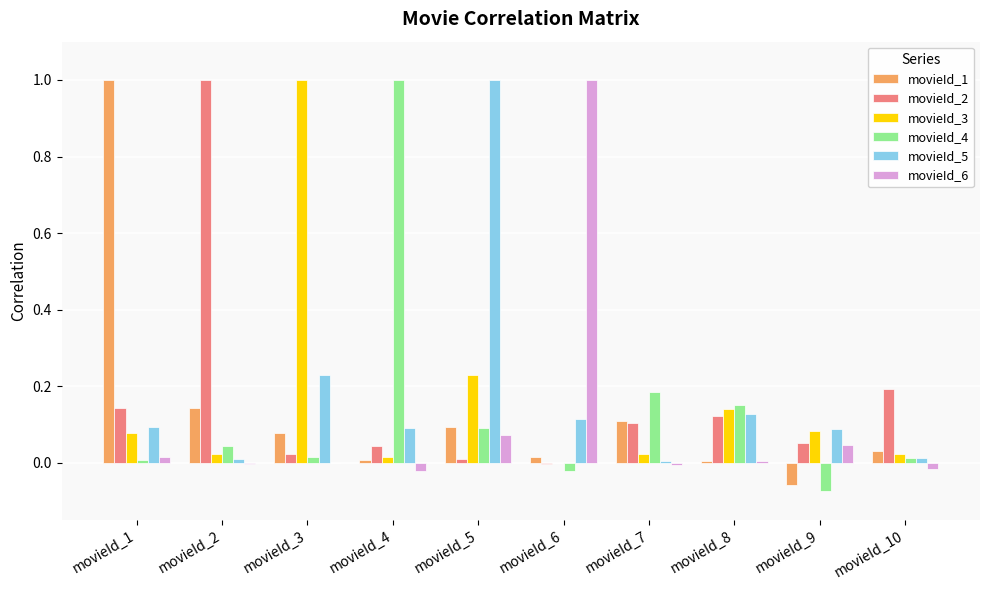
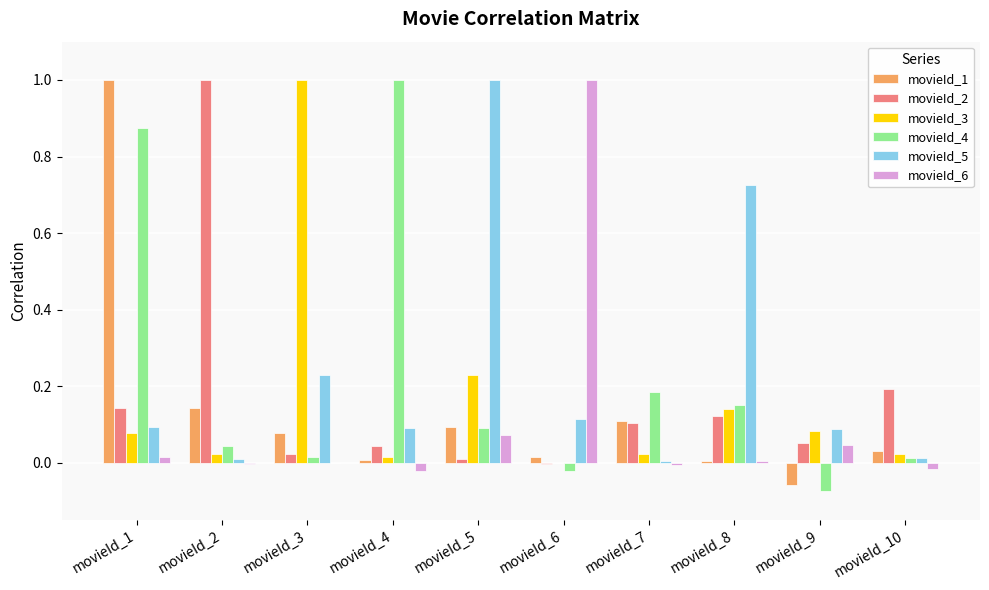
  {
    "movieId_3": {
      "movieId_1": 0.08,
      "movieId_2": 0.02,
      "movieId_3": 1.00,
      "movieId_4": 0.02,
      "movieId_5": 0.23,
      "movieId_7": 0.02,
      "movieId_8": 0.14,
      "movieId_9": 0.08,
      "movieId_10": 0.02
    },
    "movieId_4": {
-     "movieId_1": 0.01,
+     "movieId_1": 0.88,
      "movieId_2": 0.04,
      "movieId_3": 0.02,
      "movieId_4": 1.00,
      "movieId_5": 0.09,
      "movieId_6": -0.02,
      "movieId_7": 0.19,
      "movieId_8": 0.15,
      "movieId_9": -0.07,
      "movieId_10": 0.01
    },
    "movieId_5": {
      "movieId_1": 0.09,
      "movieId_2": 0.01,
      "movieId_3": 0.23,
      "movieId_4": 0.09,
      "movieId_5": 1.00,
      "movieId_6": 0.11,
-     "movieId_8": 0.13,
+     "movieId_8": 0.73,
      "movieId_9": 0.09,
      "movieId_10": 0.01
    },
    "movieId_6": {
      "movieId_1": 0.01,
      "movieId_4": -0.02,
      "movieId_5": 0.07,
      "movieId_6": 1.00,
      "movieId_7": -0.01,
      "movieId_9": 0.05,
      "movieId_10": -0.02
    }
  }
